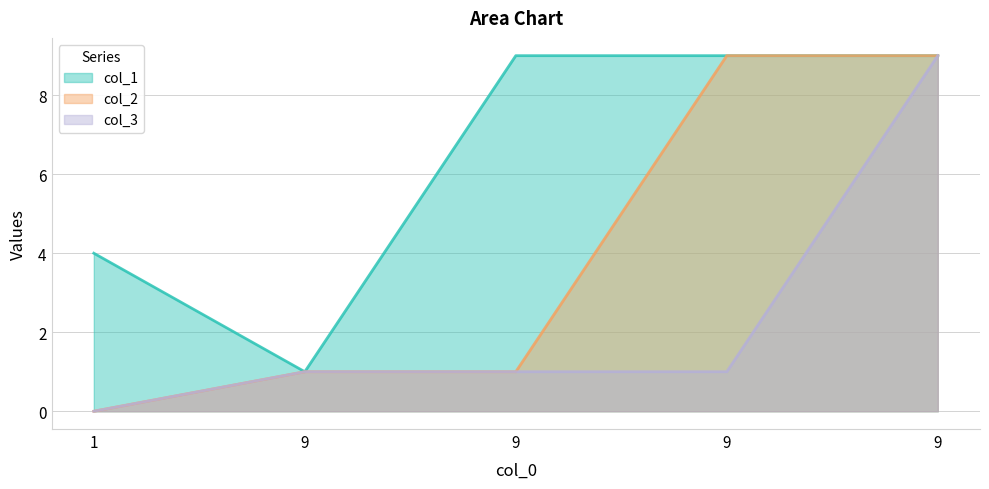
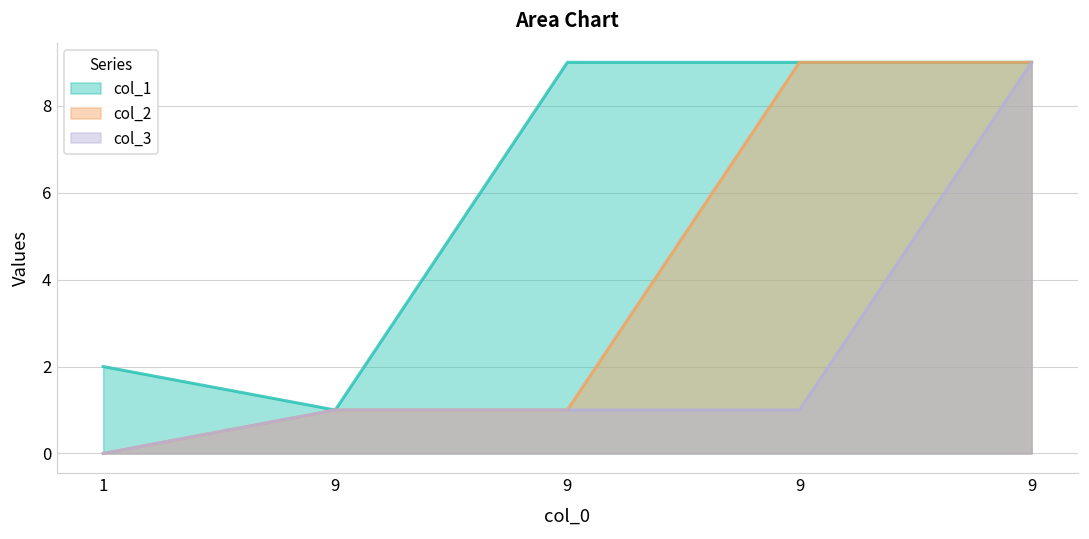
  {
    "col_1": {
-     "1": 4
+     "1": 2
    }
  }
